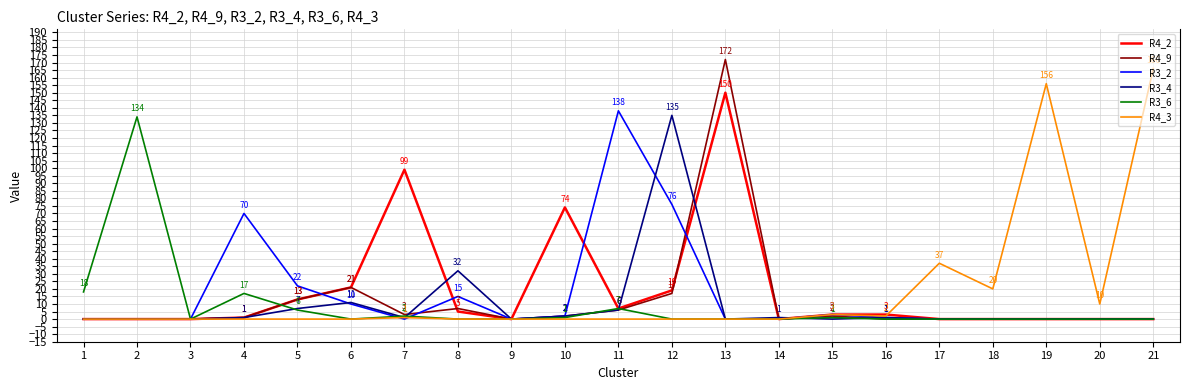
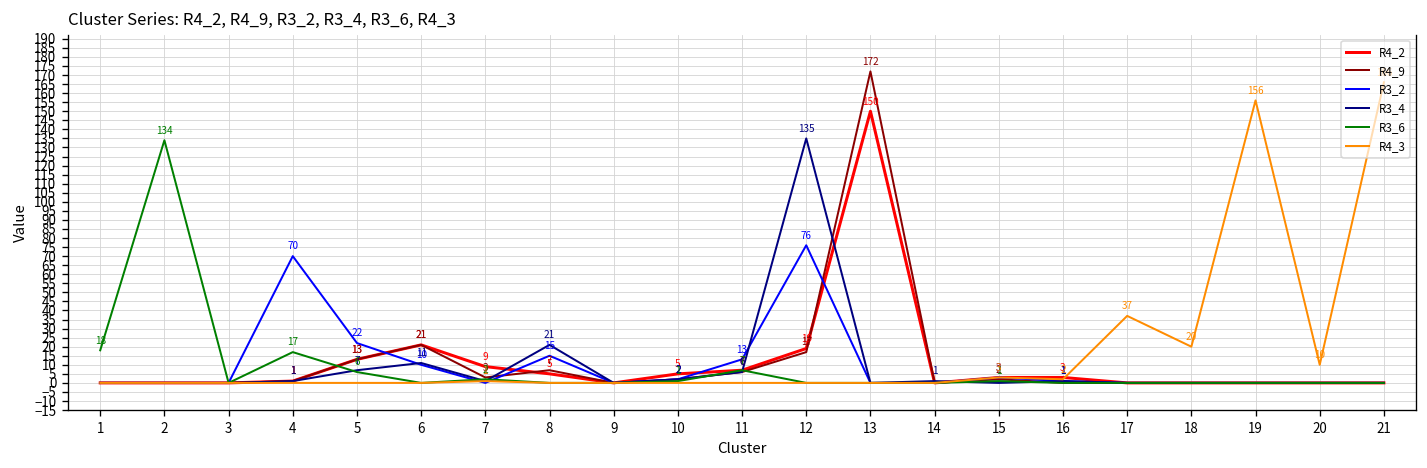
  {
    "R4_2": {
-     "7": 99,
-     "10": 74,
+     "7": 9,
+     "10": 5,
      "13": 150
    },
    "R4_9": {
      "13": 172
    },
    "R3_2": {
      "4": 70,
      "5": 22,
      "8": 15,
-     "11": 138,
+     "11": 13,
      "12": 76
    },
    "R3_4": {
-     "8": 32,
+     "8": 21,
      "12": 135
    },
    "R3_6": {
      "1": 18,
      "2": 134,
      "4": 17
    },
    "R4_3": {
      "17": 37,
      "18": 20,
      "19": 156,
      "20": 10
    }
  }
